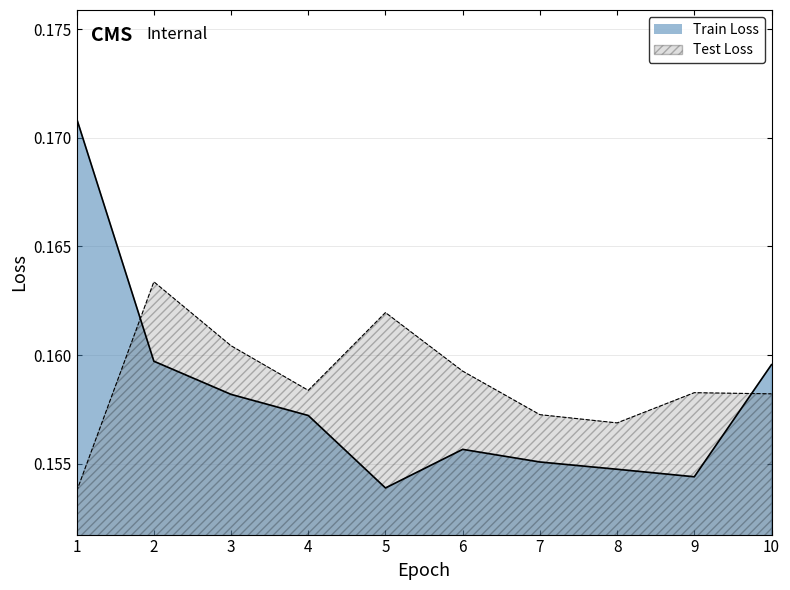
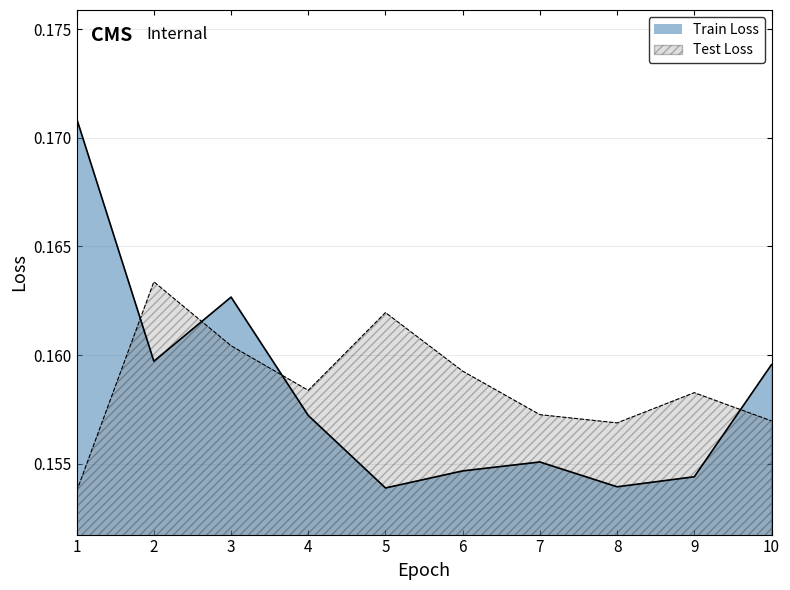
  {
    "Train Loss": {
      "1": 0.1709,
      "2": 0.1597,
-     "3": 0.1582,
+     "3": 0.1627,
      "4": 0.1572,
      "5": 0.1539,
-     "6": 0.1557,
+     "6": 0.1547,
      "7": 0.1551,
-     "8": 0.1547,
+     "8": 0.1539,
      "9": 0.1544,
      "10": 0.1596
    },
    "Test Loss": {
      "1": 0.1537,
      "2": 0.1634,
      "3": 0.1604,
      "4": 0.1584,
      "5": 0.1620,
      "6": 0.1593,
      "7": 0.1573,
      "8": 0.1569,
      "9": 0.1583,
-     "10": 0.1582
+     "10": 0.1570
    }
  }
